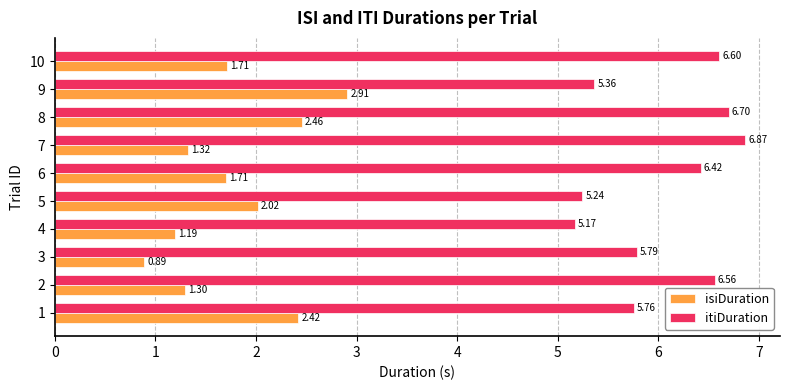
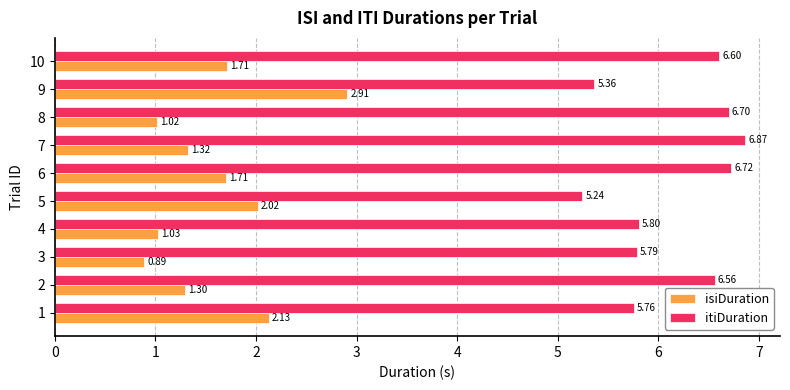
  {
    "isiDuration": {
      "10": 1.71,
      "9": 2.91,
-     "8": 2.46,
+     "8": 1.02,
      "7": 1.32,
      "6": 1.71,
      "5": 2.02,
-     "4": 1.19,
+     "4": 1.03,
      "3": 0.89,
      "2": 1.30,
-     "1": 2.42
+     "1": 2.13
    },
    "itiDuration": {
      "10": 6.60,
      "9": 5.36,
      "8": 6.70,
      "7": 6.87,
-     "6": 6.42,
+     "6": 6.72,
      "5": 5.24,
-     "4": 5.17,
+     "4": 5.80,
      "3": 5.79,
      "2": 6.56,
      "1": 5.76
    }
  }
